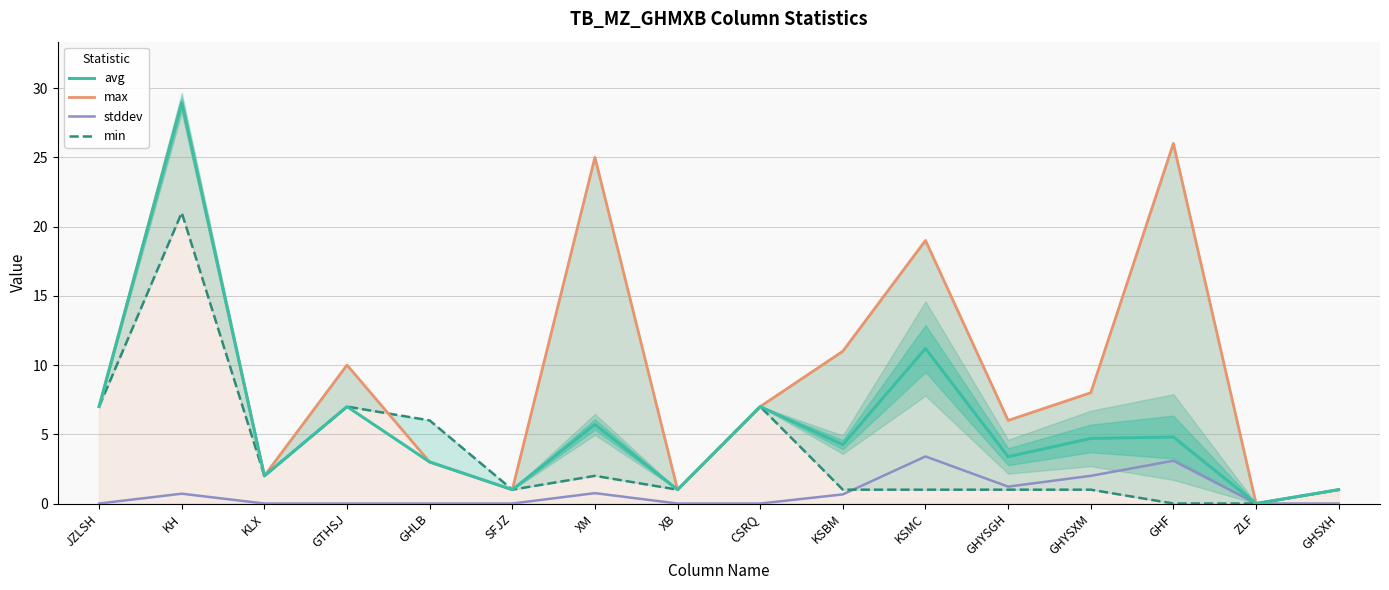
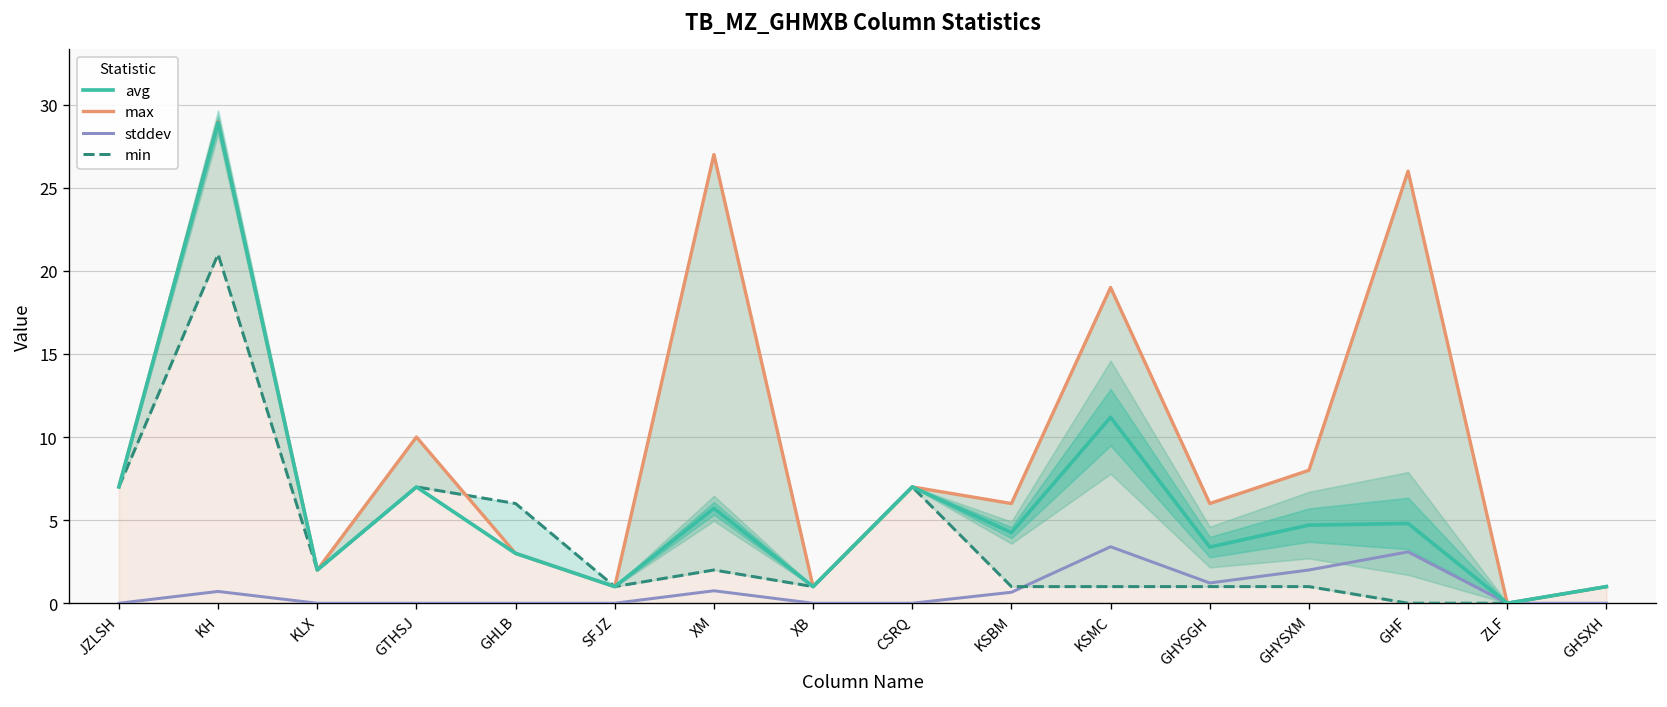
  {
    "max": {
-     "XM": 25,
-     "KSBM": 11
+     "XM": 27,
+     "KSBM": 6
    },
    "stddev": {
      "JZLSH": 0,
      "KH": 0.7,
      "KLX": 0,
      "GTHSJ": 0,
      "GHLB": 0,
      "SFJZ": 0,
      "XM": 0.8,
      "XB": 0,
      "CSRQ": 0,
      "KSBM": 0.7,
      "KSMC": 3.4,
      "GHYSGH": 1.2,
      "GHYSXM": 2,
      "GHF": 3,
      "GHSXH": 0
    },
    "min": {
      "KH": 21,
      "XM": 2,
      "KSBM": 1,
      "KSMC": 1,
      "GHYSGH": 1,
      "GHYSXM": 1,
      "GHF": 0
    }
  }
